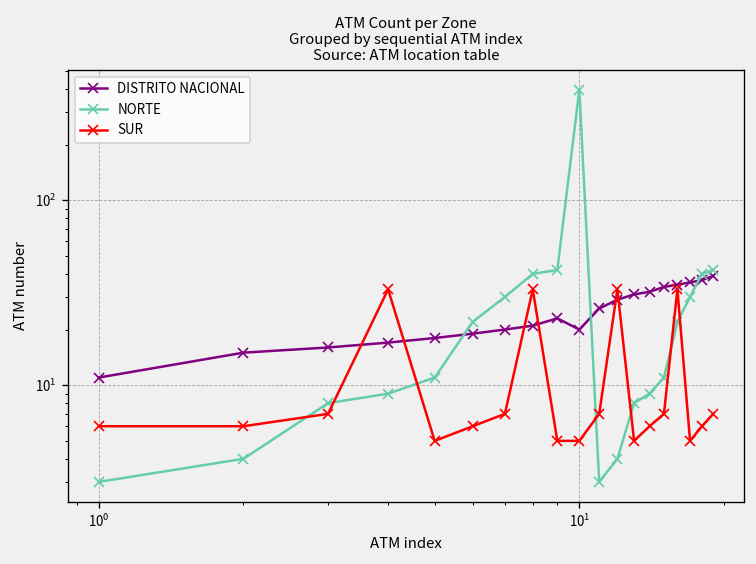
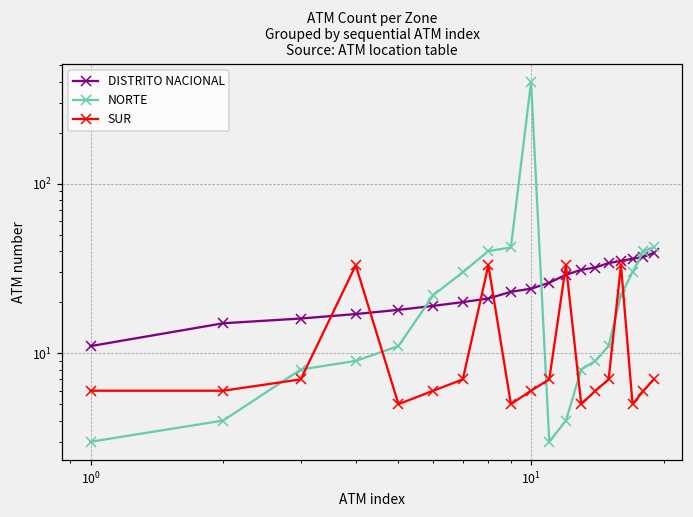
  {
    "DISTRITO NACIONAL": {
      "10^0": 11,
-     "10^1": 20
+     "10^1": 24
    },
    "NORTE": {
      "10^0": 3,
      "10^1": 400
    },
    "SUR": {
      "10^0": 6,
-     "10^1": 5
+     "10^1": 6
    }
  }
